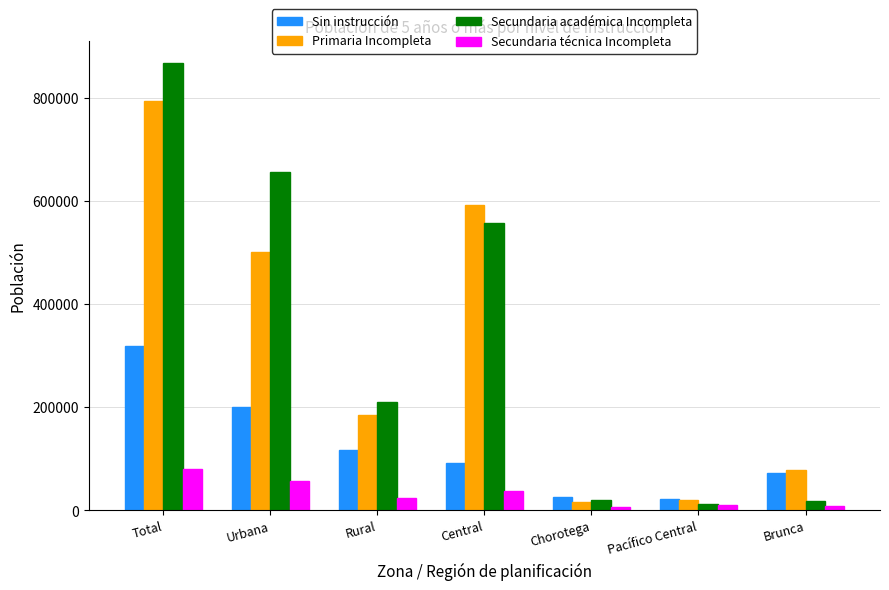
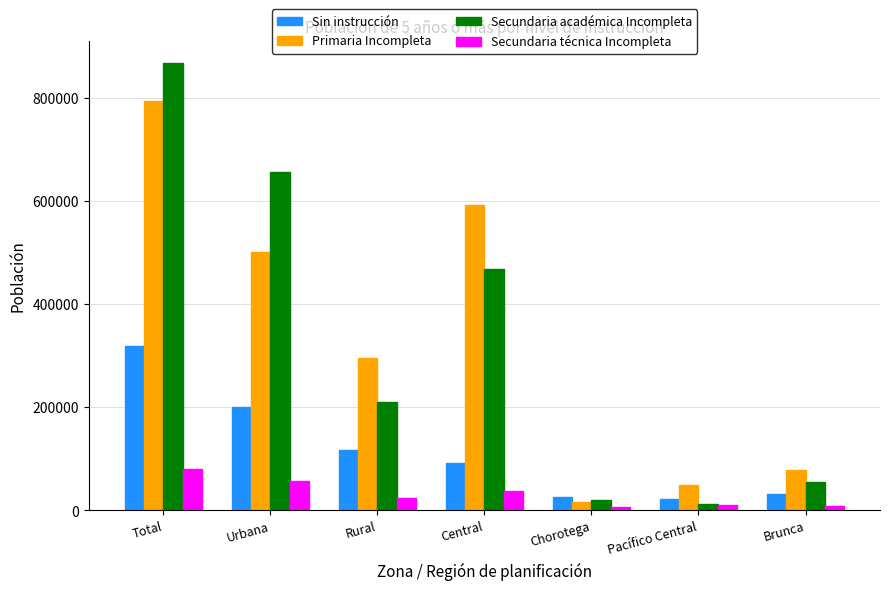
  {
    "Sin instrucción": {
      "Total": 320000,
      "Urbana": 200000,
      "Rural": 120000,
      "Central": 90000,
      "Chorotega": 30000,
      "Pacífico Central": 20000,
-     "Brunca": 70000
+     "Brunca": 30000
    },
    "Primaria Incompleta": {
      "Total": 800000,
      "Urbana": 500000,
-     "Rural": 190000,
+     "Rural": 290000,
      "Central": 590000,
      "Chorotega": 20000,
-     "Pacífico Central": 20000,
+     "Pacífico Central": 50000,
      "Brunca": 80000
    },
    "Secundaria académica Incompleta": {
      "Total": 870000,
      "Urbana": 660000,
      "Rural": 210000,
-     "Central": 560000,
+     "Central": 470000,
      "Chorotega": 20000,
      "Pacífico Central": 10000,
-     "Brunca": 20000
+     "Brunca": 50000
    },
    "Secundaria técnica Incompleta": {
      "Total": 80000,
      "Urbana": 60000,
      "Rural": 20000,
      "Central": 40000,
      "Chorotega": 10000,
      "Pacífico Central": 10000,
      "Brunca": 10000
    }
  }
